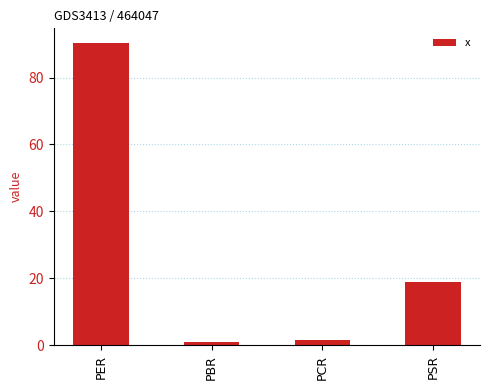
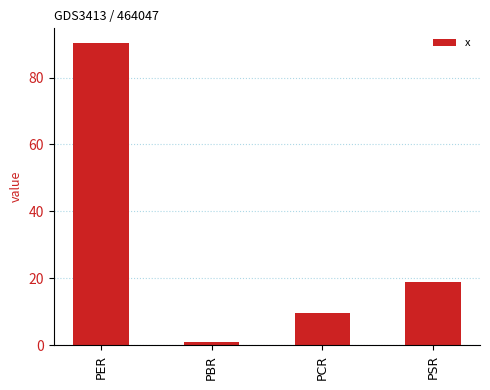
  {
    "PER": 90,
    "PBR": 1,
-   "PCR": 2,
+   "PCR": 10,
    "PSR": 19
  }
